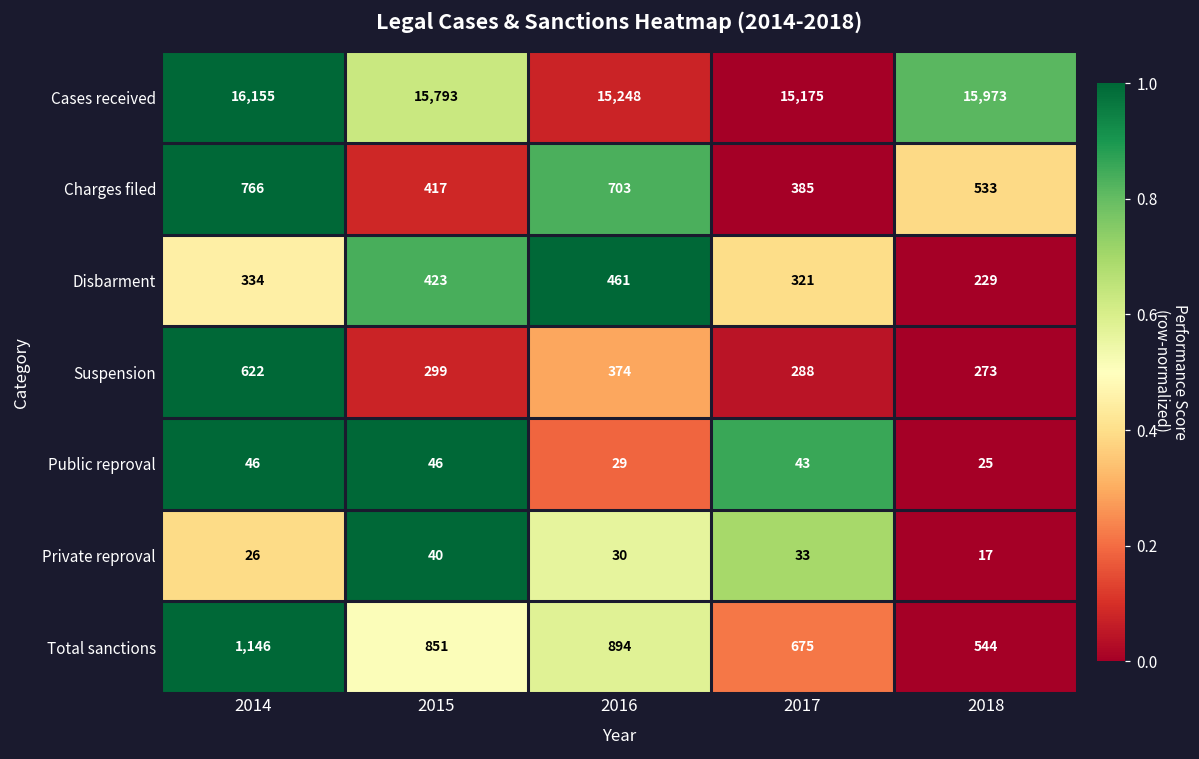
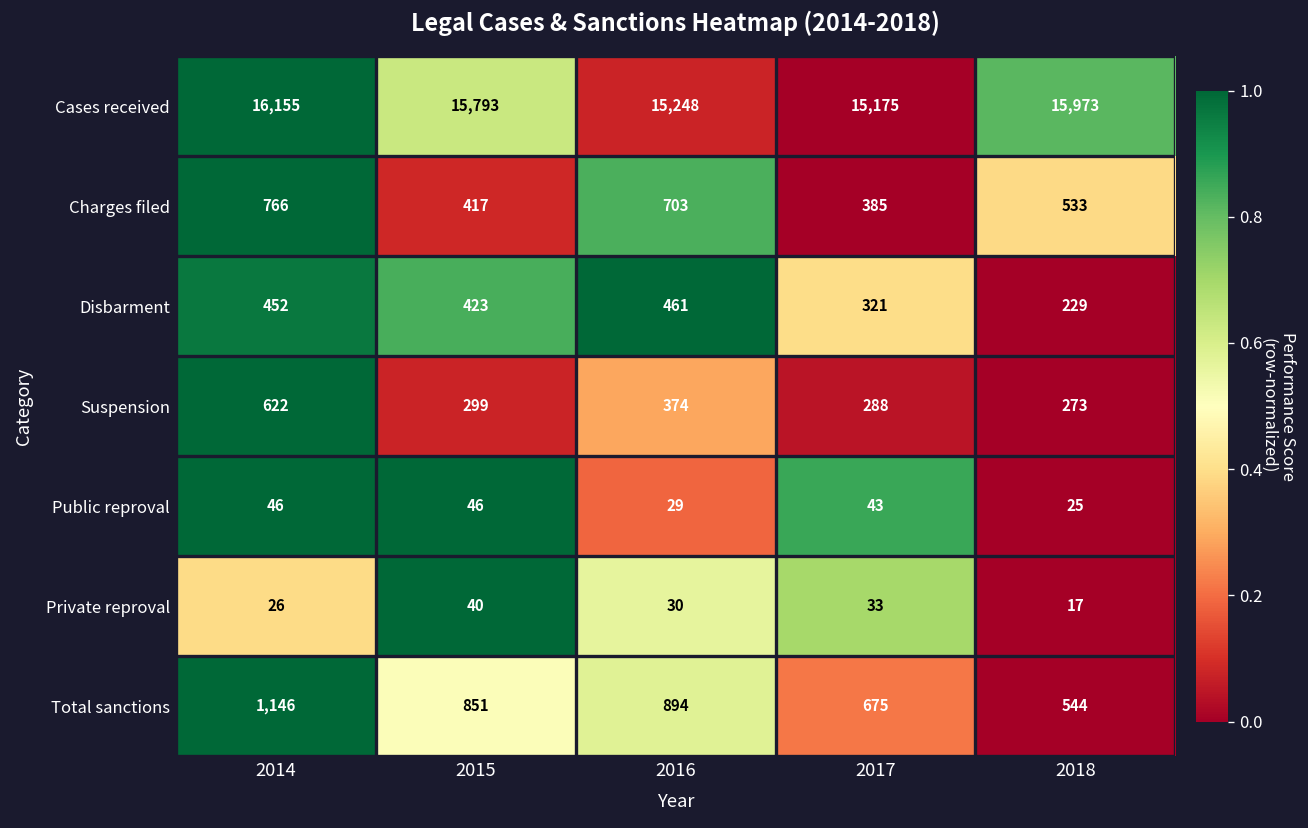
  {
    "Cases received": {
      "2014": "16,155",
      "2015": "15,793",
      "2016": "15,248",
      "2017": "15,175",
      "2018": "15,973"
    },
    "Charges filed": {
      "2014": "766",
      "2015": "417",
      "2016": "703",
      "2017": "385",
      "2018": "533"
    },
    "Disbarment": {
-     "2014": "334",
+     "2014": "452",
      "2015": "423",
      "2016": "461",
      "2017": "321",
      "2018": "229"
    },
    "Suspension": {
      "2014": "622",
      "2015": "299",
      "2016": "374",
      "2017": "288",
      "2018": "273"
    },
    "Public reproval": {
      "2014": "46",
      "2015": "46",
      "2016": "29",
      "2017": "43",
      "2018": "25"
    },
    "Private reproval": {
      "2014": "26",
      "2015": "40",
      "2016": "30",
      "2017": "33",
      "2018": "17"
    },
    "Total sanctions": {
      "2014": "1,146",
      "2015": "851",
      "2016": "894",
      "2017": "675",
      "2018": "544"
    }
  }
